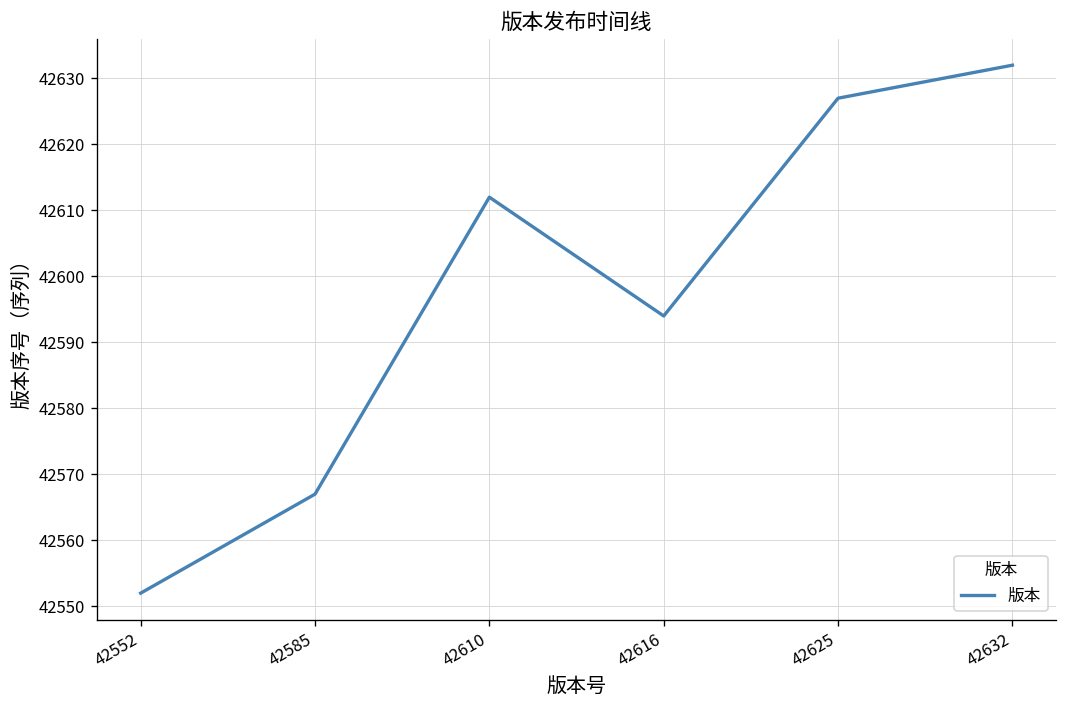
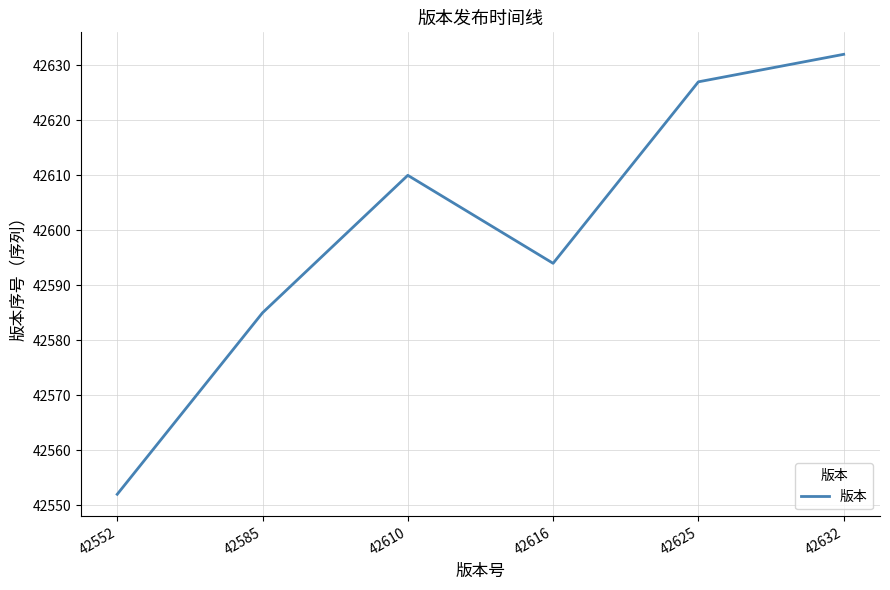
  {
    "42552": 42552,
-   "42585": 42567,
-   "42610": 42612,
+   "42585": 42585,
+   "42610": 42610,
    "42616": 42594,
    "42625": 42627,
    "42632": 42632
  }
